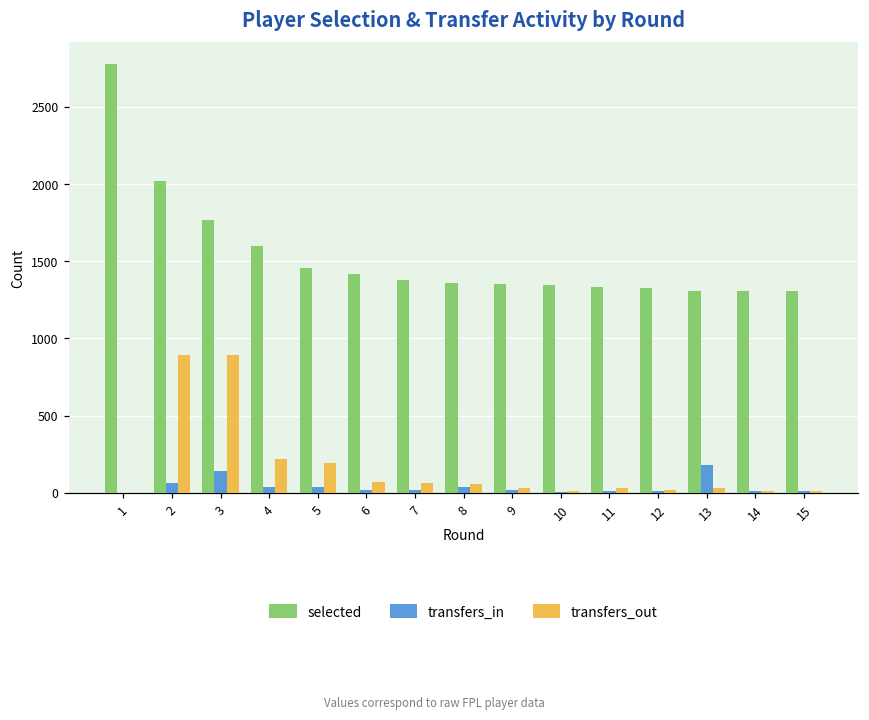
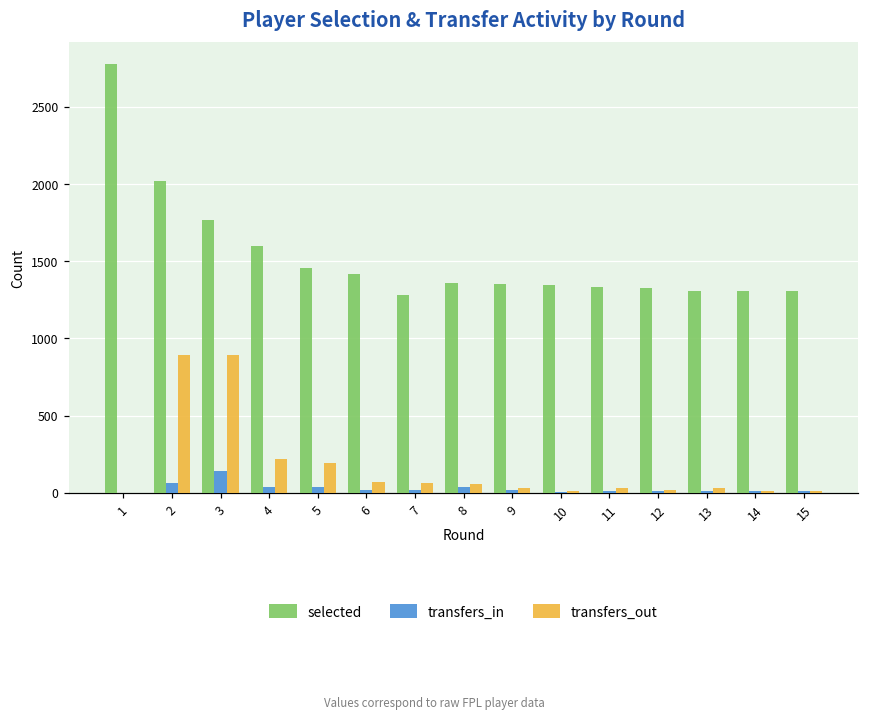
  {
    "selected": {
      "1": 2780,
      "2": 2020,
      "3": 1770,
      "4": 1600,
      "5": 1450,
      "6": 1420,
-     "7": 1380,
+     "7": 1280,
      "8": 1360,
      "9": 1350,
      "10": 1350,
      "11": 1330,
      "12": 1330,
      "13": 1310,
      "14": 1310,
      "15": 1310
    },
    "transfers_in": {
      "1": 0,
      "2": 60,
      "3": 140,
      "4": 40,
      "5": 40,
      "6": 20,
      "7": 20,
      "8": 40,
      "9": 20,
-     "13": 180
+     "13": 10
    },
    "transfers_out": {
      "1": 0,
      "2": 890,
      "3": 890,
      "4": 220,
      "5": 200,
      "6": 70,
      "7": 70,
      "8": 60,
      "9": 30,
      "11": 30,
      "13": 30
    }
  }
